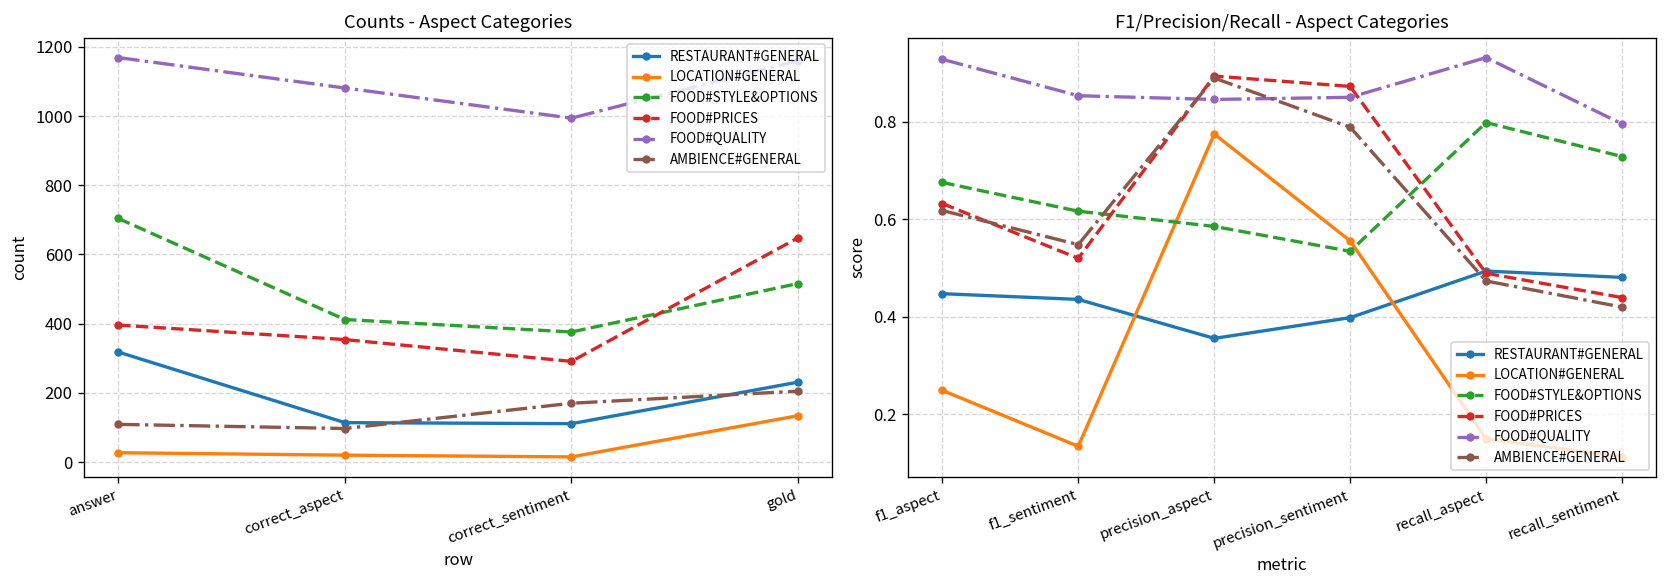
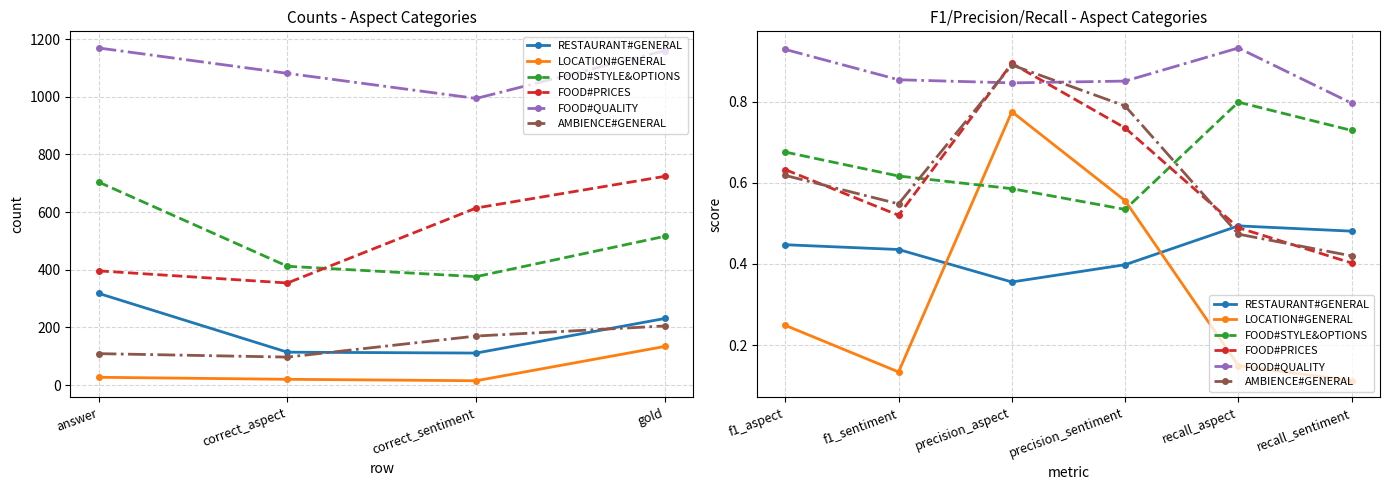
  {
    "Counts - Aspect Categories": {
      "RESTAURANT#GENERAL": {
        "answer": 320,
        "correct_aspect": 110,
        "correct_sentiment": 110,
        "gold": 230
      },
      "LOCATION#GENERAL": {
        "answer": 30,
        "correct_aspect": 20,
        "correct_sentiment": 20,
        "gold": 130
      },
      "FOOD#STYLE&OPTIONS": {
        "answer": 700,
        "correct_aspect": 410,
        "correct_sentiment": 380,
        "gold": 520
      },
      "FOOD#PRICES": {
        "answer": 400,
        "correct_aspect": 350,
-       "correct_sentiment": 290,
-       "gold": 650
+       "correct_sentiment": 610,
+       "gold": 720
      },
      "FOOD#QUALITY": {
        "answer": 1170,
        "correct_aspect": 1080,
        "correct_sentiment": 990
      },
      "AMBIENCE#GENERAL": {
        "answer": 110,
        "correct_aspect": 100,
        "correct_sentiment": 170,
        "gold": 210
      }
    },
    "F1/Precision/Recall - Aspect Categories": {
      "RESTAURANT#GENERAL": {
        "f1_aspect": 0.45,
        "f1_sentiment": 0.44,
        "precision_aspect": 0.36,
        "precision_sentiment": 0.40,
        "recall_sentiment": 0.48
      },
      "LOCATION#GENERAL": {
        "f1_aspect": 0.25,
        "f1_sentiment": 0.13,
        "precision_aspect": 0.77,
        "precision_sentiment": 0.56
      },
      "FOOD#STYLE&OPTIONS": {
        "f1_aspect": 0.68,
        "f1_sentiment": 0.62,
        "precision_aspect": 0.59,
        "precision_sentiment": 0.53,
        "recall_aspect": 0.80,
        "recall_sentiment": 0.73
      },
      "FOOD#PRICES": {
        "f1_aspect": 0.63,
        "f1_sentiment": 0.52,
-       "precision_sentiment": 0.87,
-       "recall_sentiment": 0.44
+       "precision_sentiment": 0.73,
+       "recall_sentiment": 0.40
      },
      "FOOD#QUALITY": {
        "f1_aspect": 0.93,
        "f1_sentiment": 0.85,
        "precision_aspect": 0.85,
        "precision_sentiment": 0.85,
        "recall_aspect": 0.93,
        "recall_sentiment": 0.80
      },
      "AMBIENCE#GENERAL": {
        "f1_aspect": 0.62,
        "f1_sentiment": 0.55,
        "precision_sentiment": 0.79,
        "recall_aspect": 0.47,
        "recall_sentiment": 0.42
      }
    }
  }
